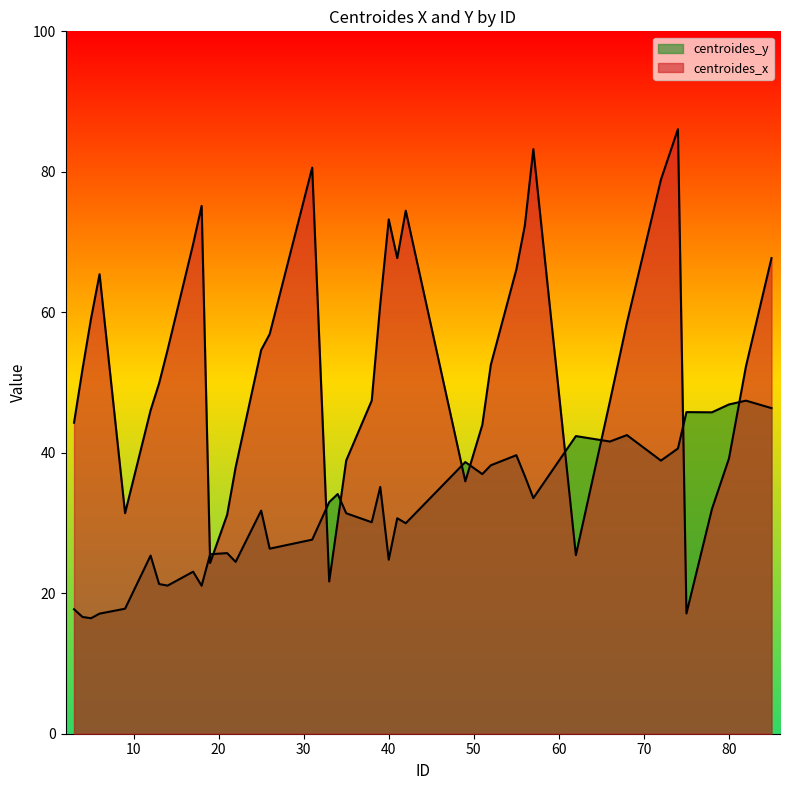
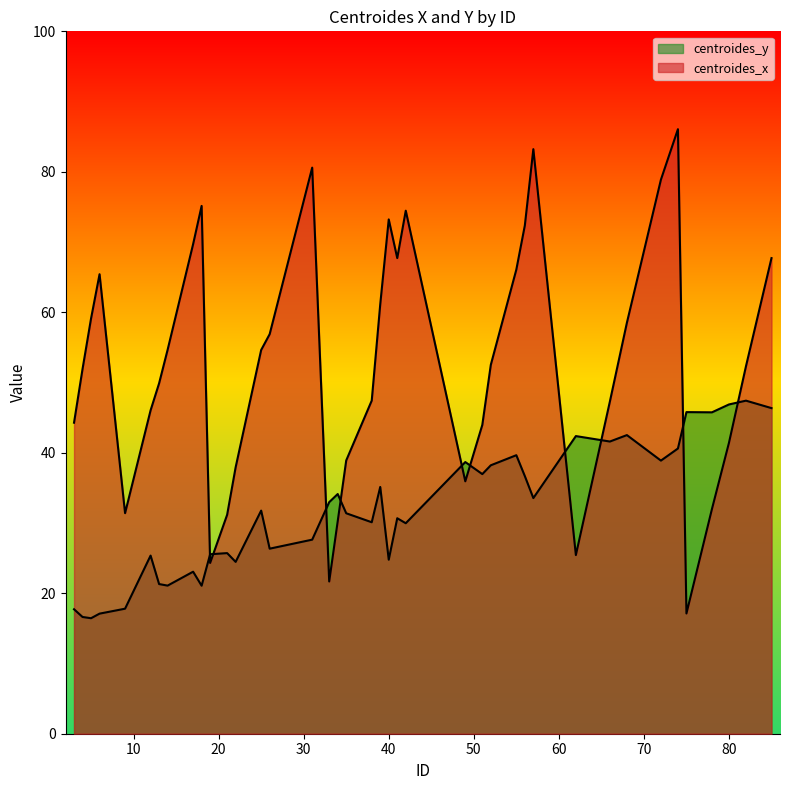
  {
    "centroides_y": {
      "40": 25,
      "80": 47
    },
    "centroides_x": {
      "40": 73,
-     "80": 39
+     "80": 41
    }
  }
